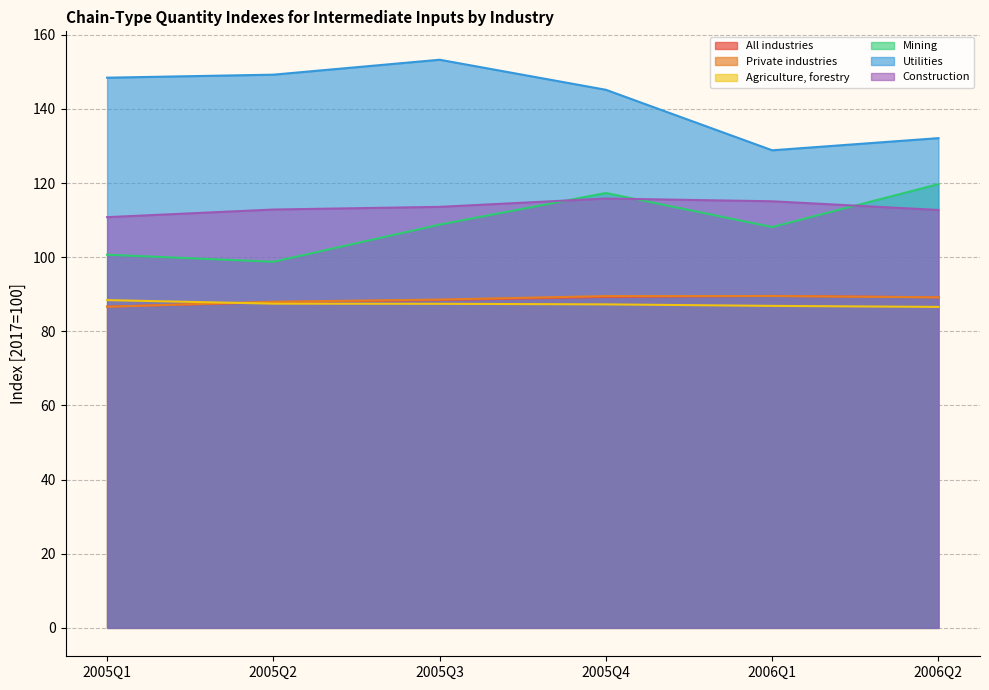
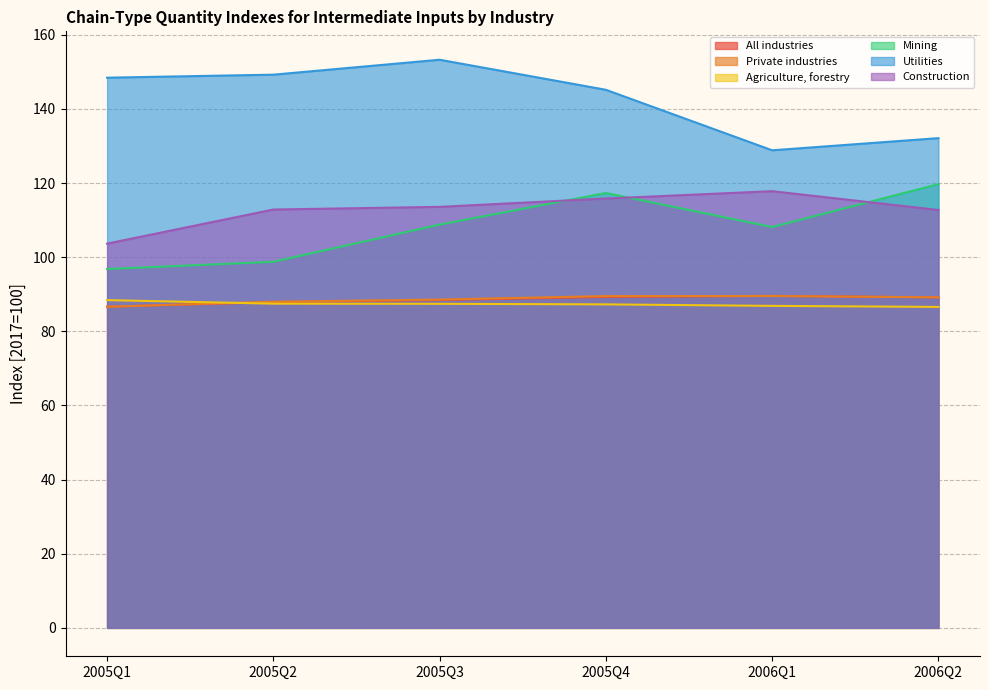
  {
    "Agriculture, forestry": {
      "2005Q1": 88,
      "2005Q3": 87,
      "2005Q4": 87,
      "2006Q1": 87,
      "2006Q2": 87
    },
    "Mining": {
-     "2005Q1": 101,
+     "2005Q1": 97,
      "2005Q2": 99,
      "2005Q3": 109,
      "2005Q4": 117,
      "2006Q1": 108,
      "2006Q2": 120
    },
    "Utilities": {
      "2005Q1": 148,
      "2005Q2": 149,
      "2005Q3": 153,
      "2005Q4": 145,
      "2006Q1": 129,
      "2006Q2": 132
    },
    "Construction": {
-     "2005Q1": 111,
+     "2005Q1": 104,
      "2005Q2": 113,
      "2005Q3": 114,
      "2005Q4": 116,
-     "2006Q1": 115,
+     "2006Q1": 118,
      "2006Q2": 113
    }
  }
